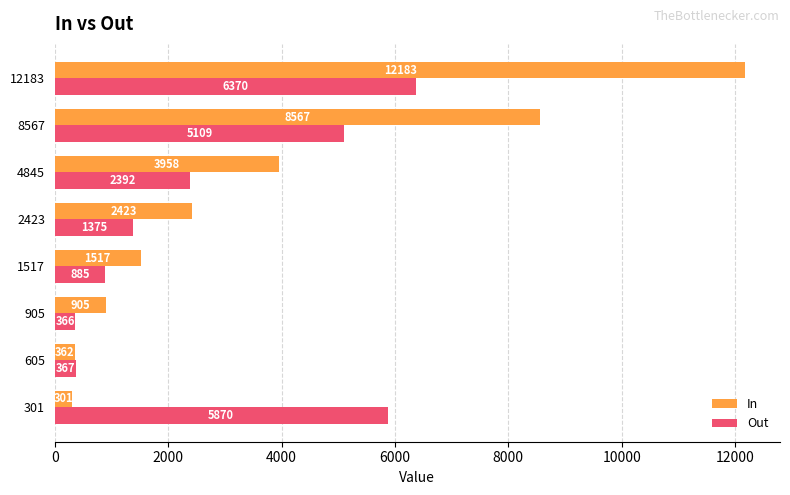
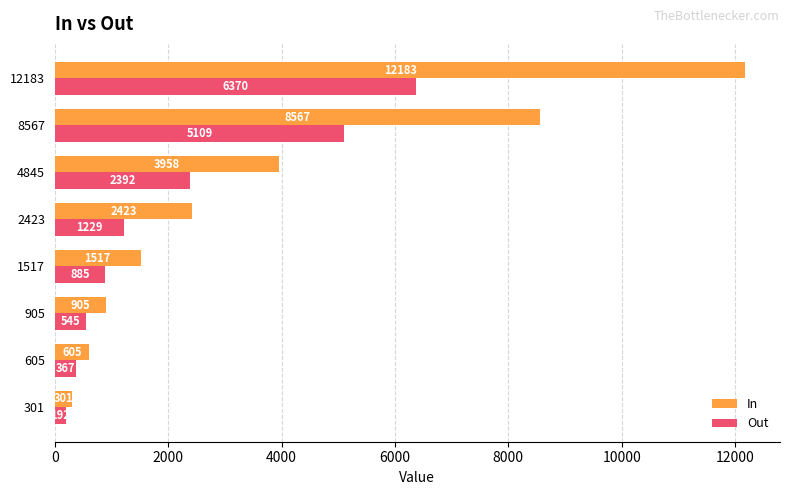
  {
    "In": {
      "12183": 12183,
      "8567": 8567,
      "4845": 3958,
      "2423": 2423,
      "1517": 1517,
      "905": 905,
-     "605": 362,
+     "605": 605,
      "301": 301
    },
    "Out": {
      "12183": 6370,
      "8567": 5109,
      "4845": 2392,
-     "2423": 1375,
+     "2423": 1229,
      "1517": 885,
-     "905": 366,
+     "905": 545,
      "605": 367,
-     "301": 5900
+     "301": 200
    }
  }
